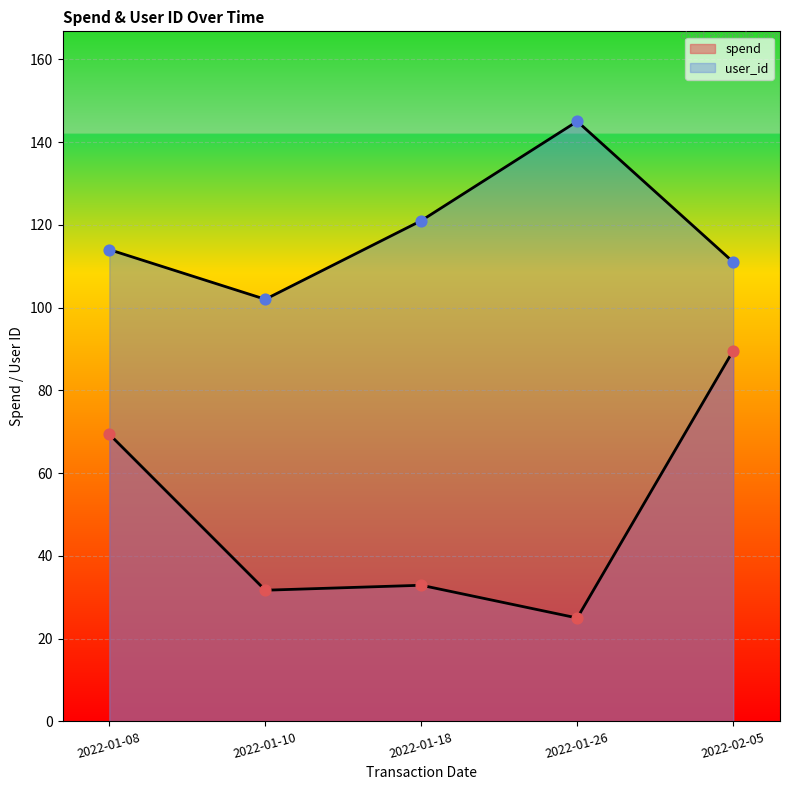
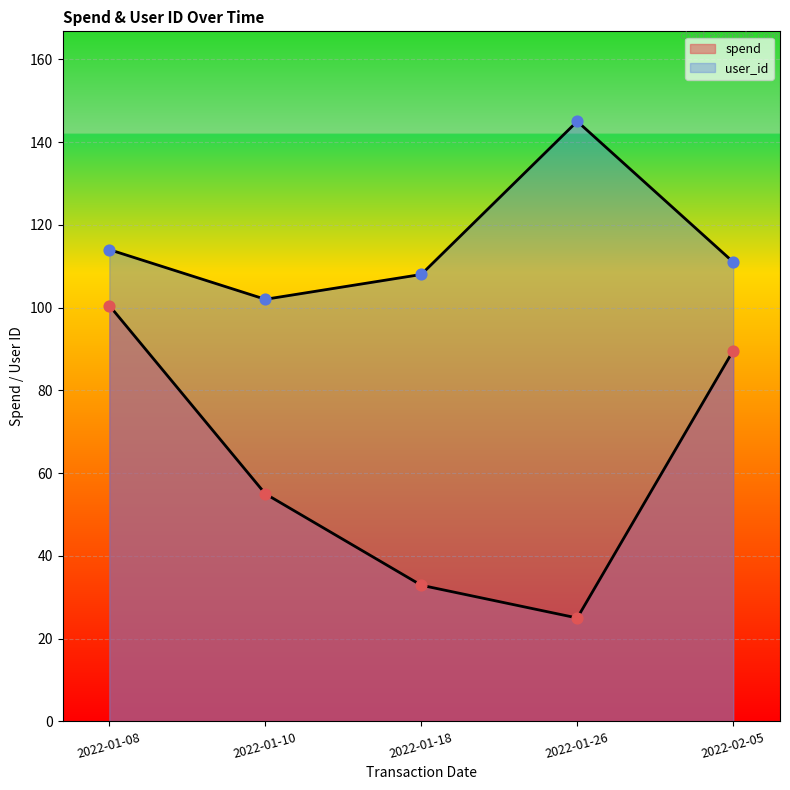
  {
    "spend": {
-     "2022-01-08": 69,
-     "2022-01-10": 32,
+     "2022-01-08": 101,
+     "2022-01-10": 55,
      "2022-01-18": 33,
      "2022-01-26": 25,
      "2022-02-05": 90
    },
    "user_id": {
      "2022-01-08": 114,
      "2022-01-10": 102,
-     "2022-01-18": 121,
+     "2022-01-18": 108,
      "2022-01-26": 145,
      "2022-02-05": 111
    }
  }
